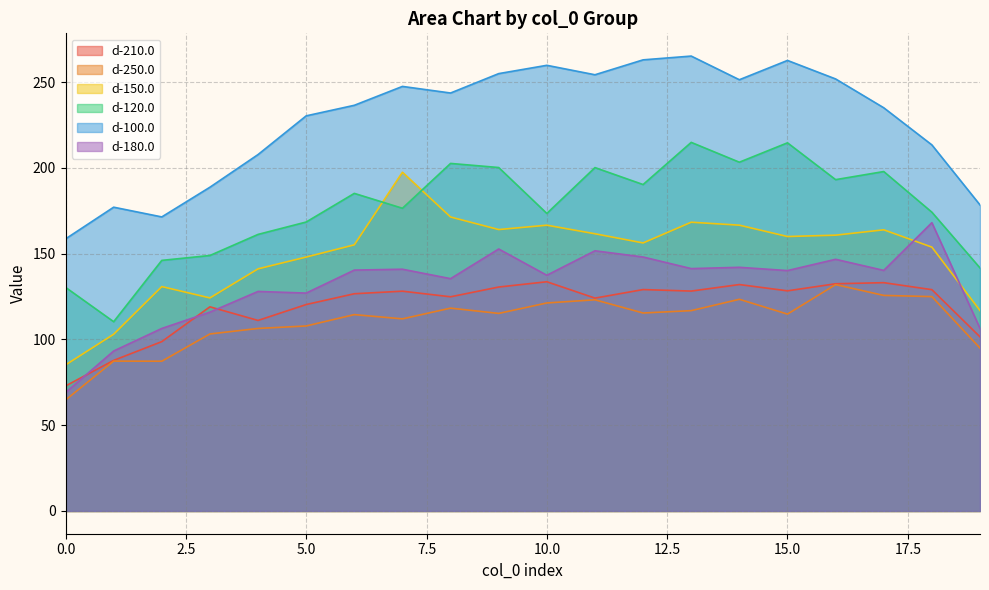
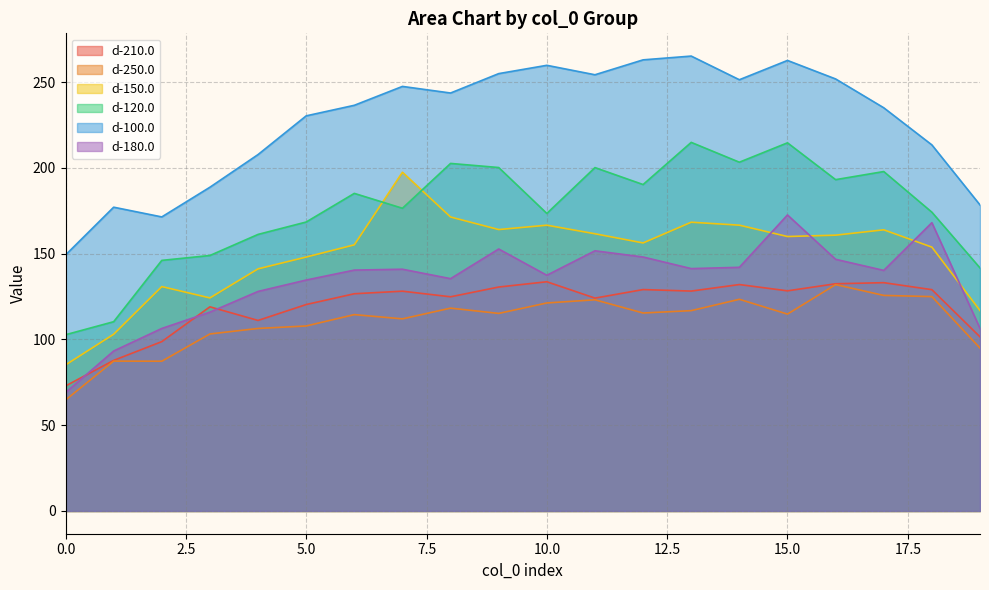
  {
    "d-120.0": {
-     "0.0": 130,
+     "0.0": 103,
      "5.0": 168,
      "10.0": 173,
      "15.0": 215
    },
    "d-100.0": {
-     "0.0": 159,
+     "0.0": 149,
      "5.0": 230,
      "10.0": 260,
      "15.0": 263
    },
    "d-180.0": {
      "0.0": 69,
-     "5.0": 127,
+     "5.0": 135,
      "10.0": 137,
-     "15.0": 140
+     "15.0": 173
    }
  }
